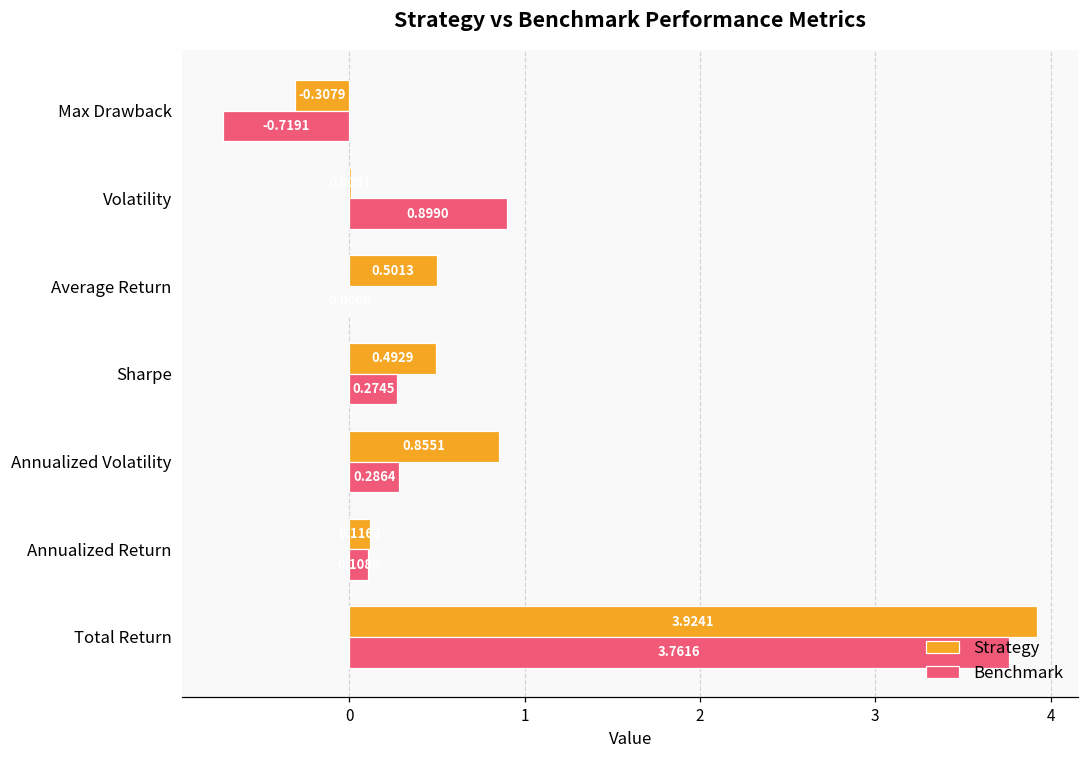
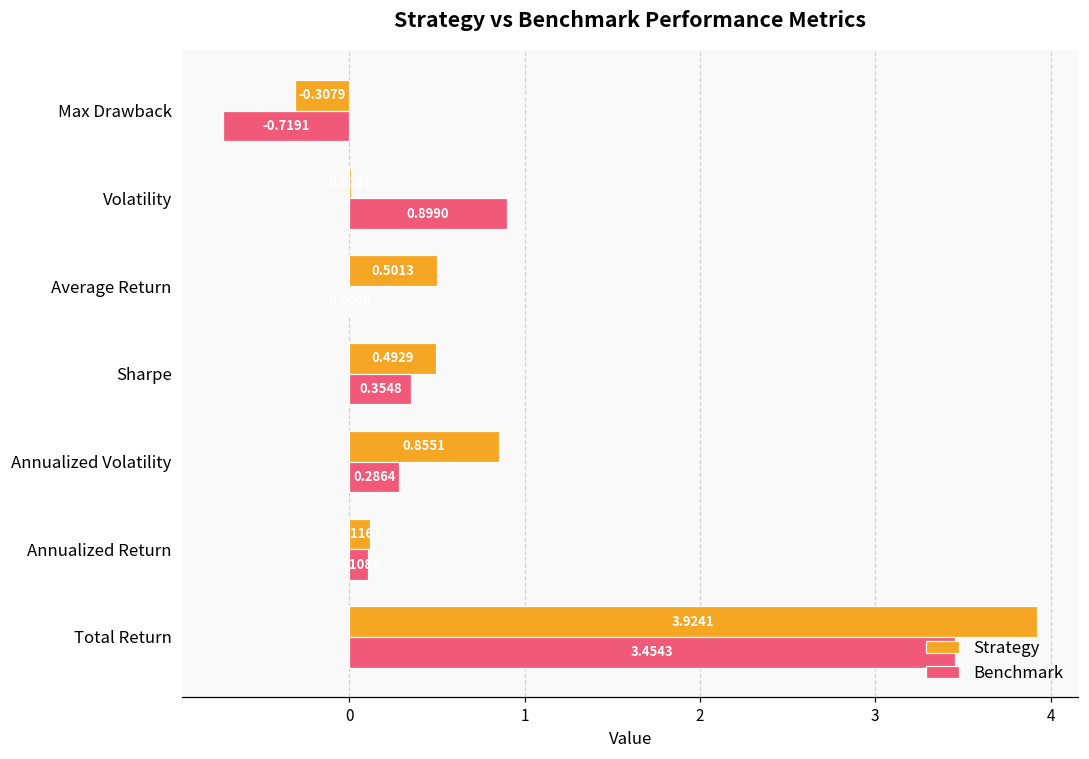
  {
    "Strategy": {
      "Max Drawback": -0.3079,
      "Average Return": 0.5013,
      "Sharpe": 0.4929,
      "Annualized Volatility": 0.8551,
      "Total Return": 3.9241
    },
    "Benchmark": {
      "Max Drawback": -0.7191,
      "Volatility": 0.8990,
-     "Sharpe": 0.2745,
+     "Sharpe": 0.3548,
      "Annualized Volatility": 0.2864,
-     "Total Return": 3.7616
+     "Total Return": 3.4543
    }
  }
